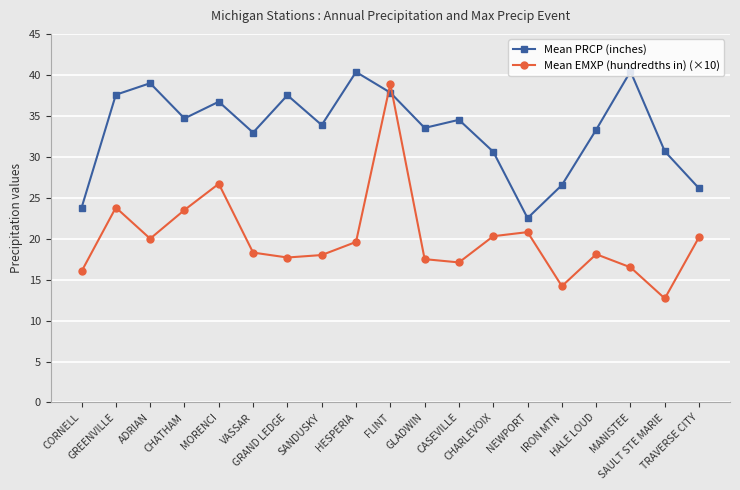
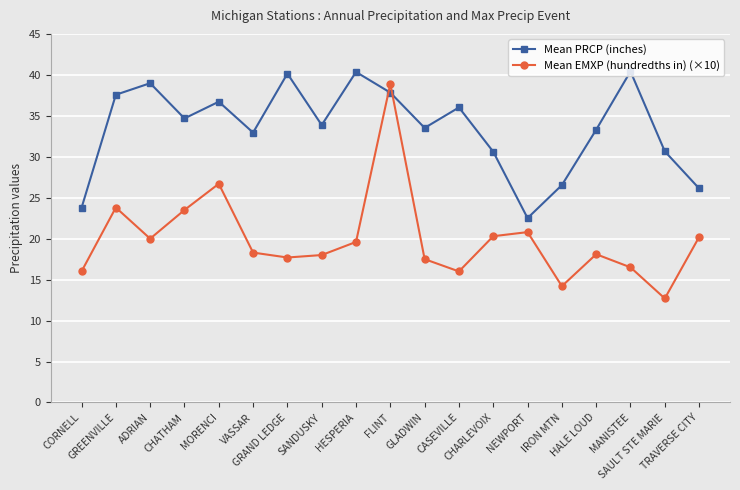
  {
    "Mean PRCP (inches)": {
      "CORNELL": 24,
      "GREENVILLE": 38,
      "ADRIAN": 39,
      "CHATHAM": 35,
      "MORENCI": 37,
      "VASSAR": 33,
-     "GRAND LEDGE": 38,
+     "GRAND LEDGE": 40,
      "SANDUSKY": 34,
      "HESPERIA": 40,
      "FLINT": 38,
      "GLADWIN": 34,
-     "CASEVILLE": 35,
+     "CASEVILLE": 36,
      "CHARLEVOIX": 31,
      "NEWPORT": 23,
      "IRON MTN": 27,
      "HALE LOUD": 33,
      "SAULT STE MARIE": 31,
      "TRAVERSE CITY": 26
    },
    "Mean EMXP (hundredths in) (×10)": {
      "CORNELL": 16,
      "GREENVILLE": 24,
      "ADRIAN": 20,
      "CHATHAM": 24,
      "MORENCI": 27,
      "VASSAR": 18,
      "GRAND LEDGE": 18,
      "SANDUSKY": 18,
      "HESPERIA": 20,
      "FLINT": 39,
      "GLADWIN": 18,
-     "CASEVILLE": 17,
+     "CASEVILLE": 16,
      "CHARLEVOIX": 20,
      "NEWPORT": 21,
      "IRON MTN": 14,
      "HALE LOUD": 18,
      "MANISTEE": 17,
      "SAULT STE MARIE": 13,
      "TRAVERSE CITY": 20
    }
  }
